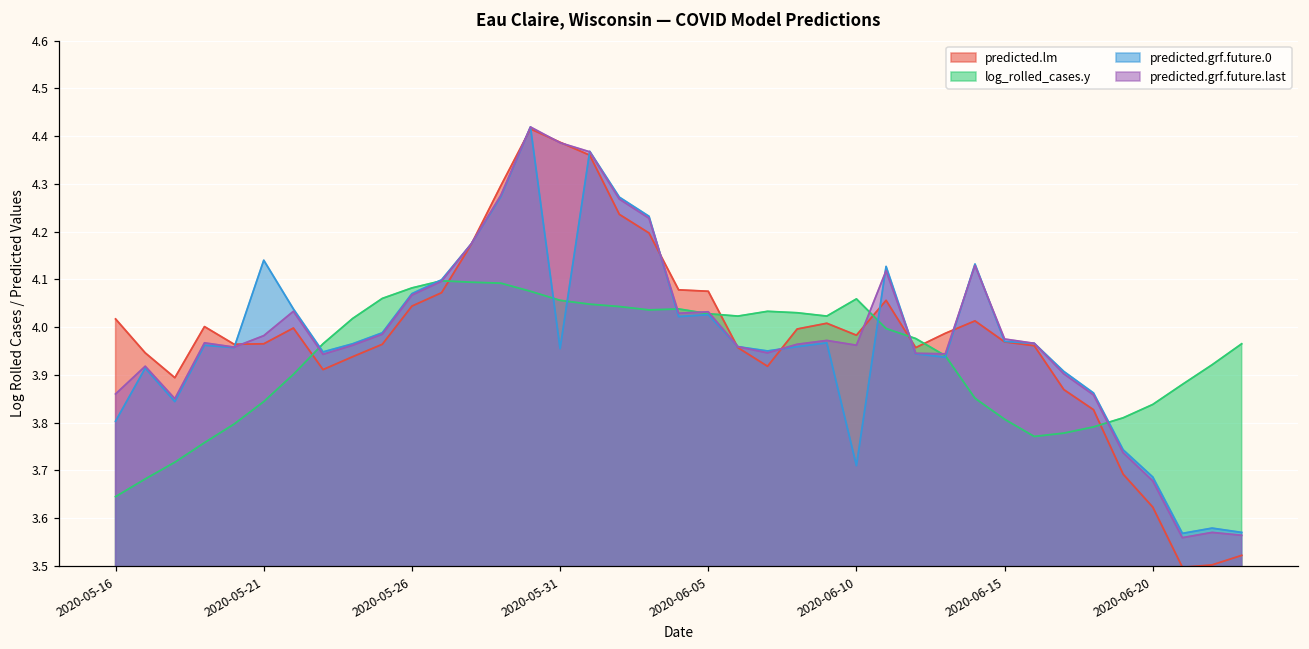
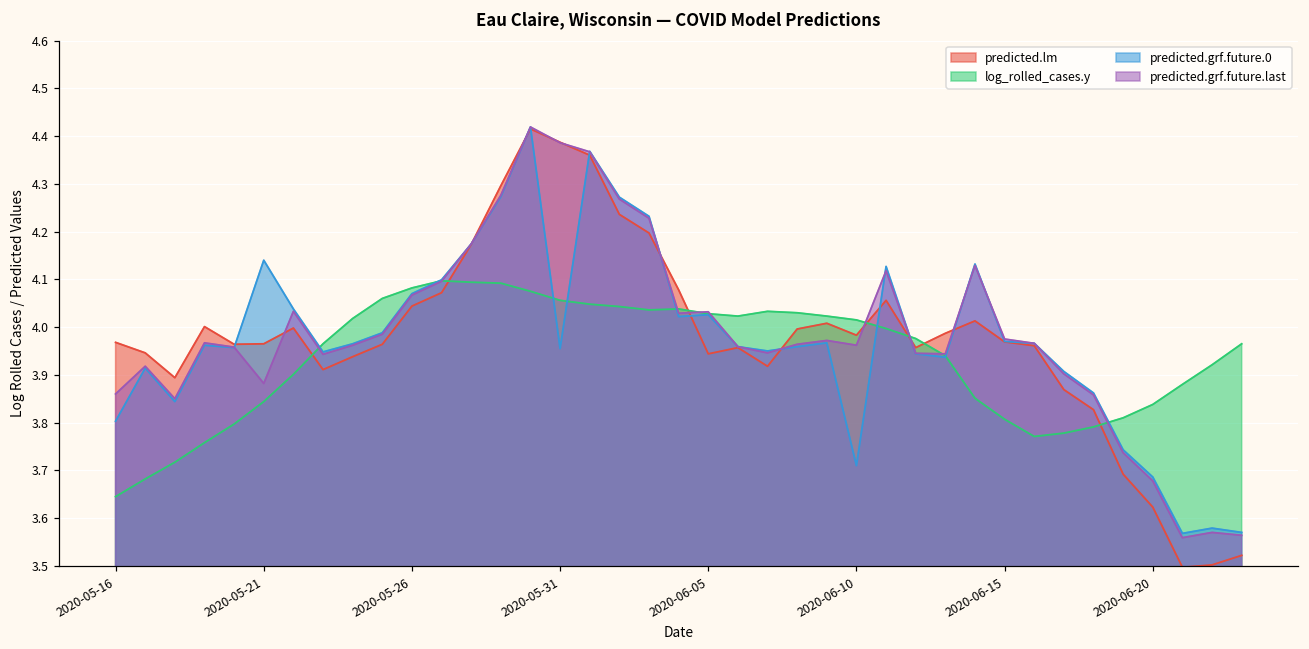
  {
    "predicted.lm": {
-     "2020-05-16": 4.02,
+     "2020-05-16": 3.97,
      "2020-05-21": 3.97,
      "2020-05-26": 4.04,
-     "2020-06-05": 4.08,
+     "2020-06-05": 3.94,
      "2020-06-10": 3.98,
      "2020-06-20": 3.62
    },
    "log_rolled_cases.y": {
      "2020-05-16": 3.65,
      "2020-05-21": 3.84,
      "2020-05-26": 4.08,
      "2020-05-31": 4.06,
-     "2020-06-10": 4.06,
+     "2020-06-10": 4.02,
      "2020-06-15": 3.81,
      "2020-06-20": 3.84
    },
    "predicted.grf.future.0": {
      "2020-05-16": 3.80,
      "2020-05-21": 4.14,
      "2020-05-31": 3.96,
      "2020-06-10": 3.71,
      "2020-06-20": 3.69
    },
    "predicted.grf.future.last": {
      "2020-05-16": 3.86,
-     "2020-05-21": 3.98,
+     "2020-05-21": 3.88,
      "2020-06-10": 3.96,
      "2020-06-20": 3.68
    }
  }
